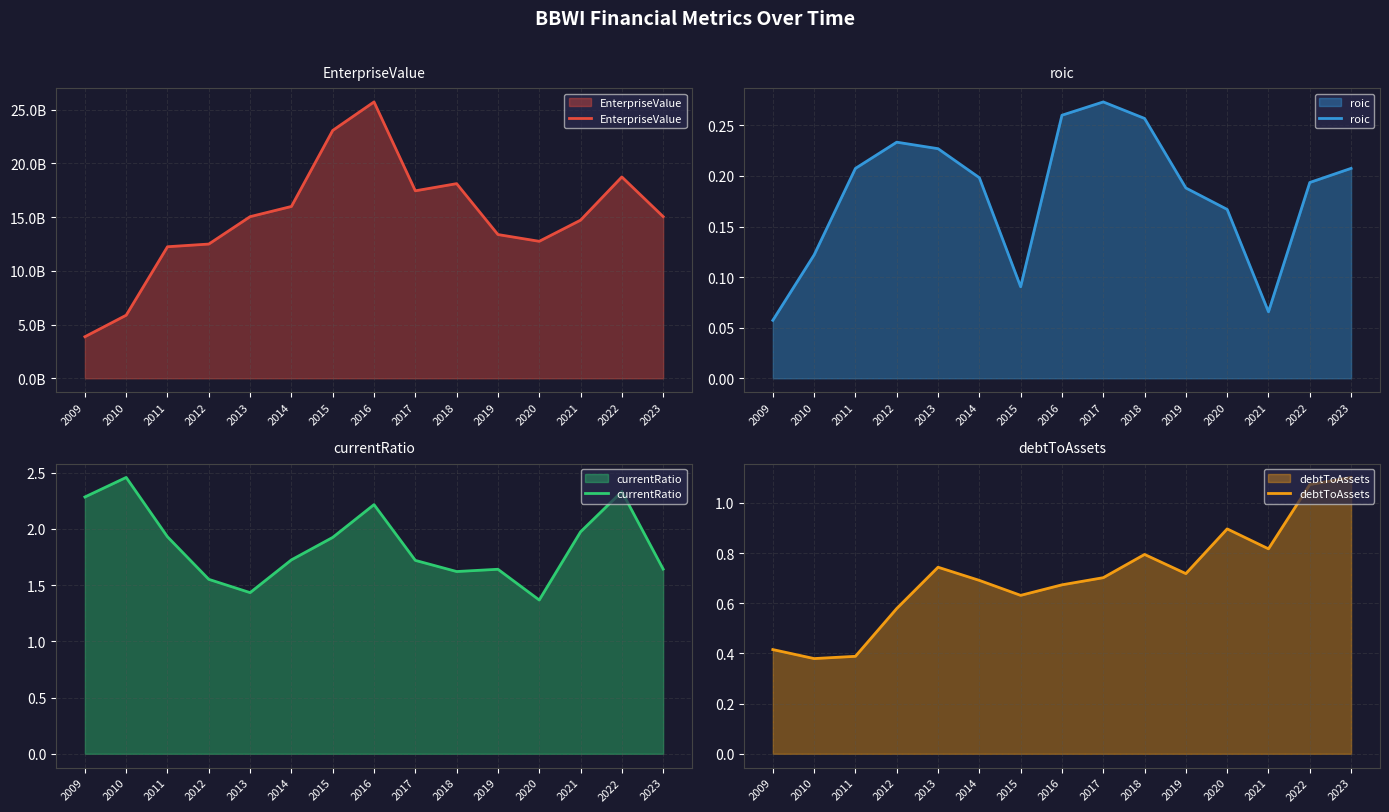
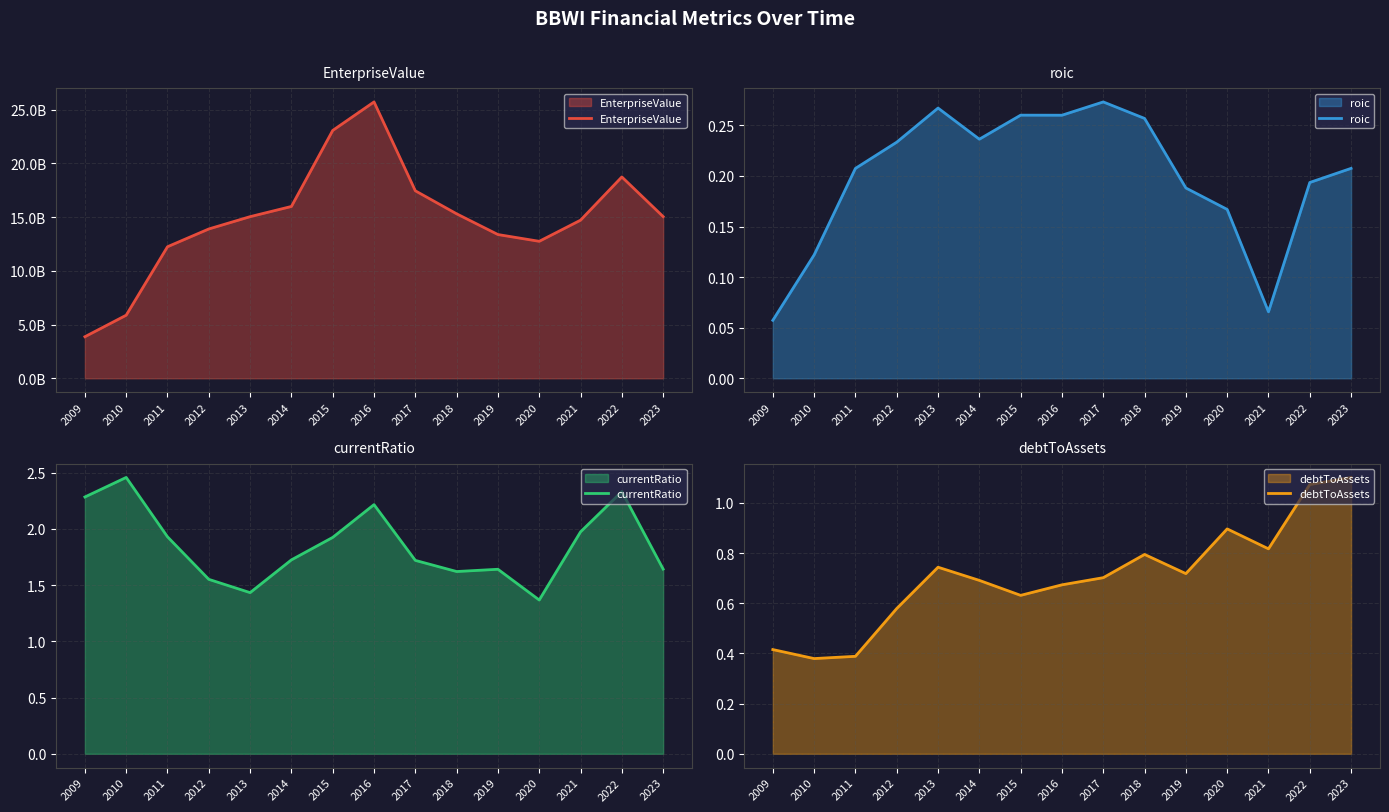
  {
    "EnterpriseValue": {
      "2009": 3900000000,
      "2010": 5900000000,
      "2011": 12200000000,
-     "2012": 12500000000,
+     "2012": 13900000000,
      "2013": 15000000000,
      "2014": 16000000000,
      "2015": 23100000000,
      "2016": 25700000000,
      "2017": 17400000000,
-     "2018": 18100000000,
+     "2018": 15300000000,
      "2019": 13400000000,
      "2020": 12700000000,
      "2021": 14700000000,
      "2022": 18700000000,
      "2023": 15000000000
    },
    "roic": {
      "2009": 0.057,
      "2010": 0.122,
      "2011": 0.207,
      "2012": 0.233,
-     "2013": 0.227,
-     "2014": 0.198,
-     "2015": 0.090,
+     "2013": 0.267,
+     "2014": 0.236,
+     "2015": 0.260,
      "2016": 0.260,
      "2017": 0.273,
      "2018": 0.257,
      "2019": 0.188,
      "2020": 0.167,
      "2021": 0.066,
      "2022": 0.194,
      "2023": 0.207
    },
    "currentRatio": {
      "2009": 2.28,
      "2010": 2.46,
      "2011": 1.93,
      "2012": 1.55,
      "2013": 1.43,
      "2014": 1.73,
      "2015": 1.92,
      "2016": 2.22,
      "2017": 1.72,
      "2018": 1.62,
      "2019": 1.64,
      "2020": 1.37,
      "2021": 1.97,
      "2023": 1.64
    },
    "debtToAssets": {
      "2009": 0.42,
      "2010": 0.38,
      "2011": 0.39,
      "2012": 0.58,
      "2013": 0.74,
      "2014": 0.69,
      "2015": 0.63,
      "2016": 0.67,
      "2017": 0.70,
      "2018": 0.79,
      "2019": 0.72,
      "2020": 0.90,
      "2021": 0.82
    }
  }
